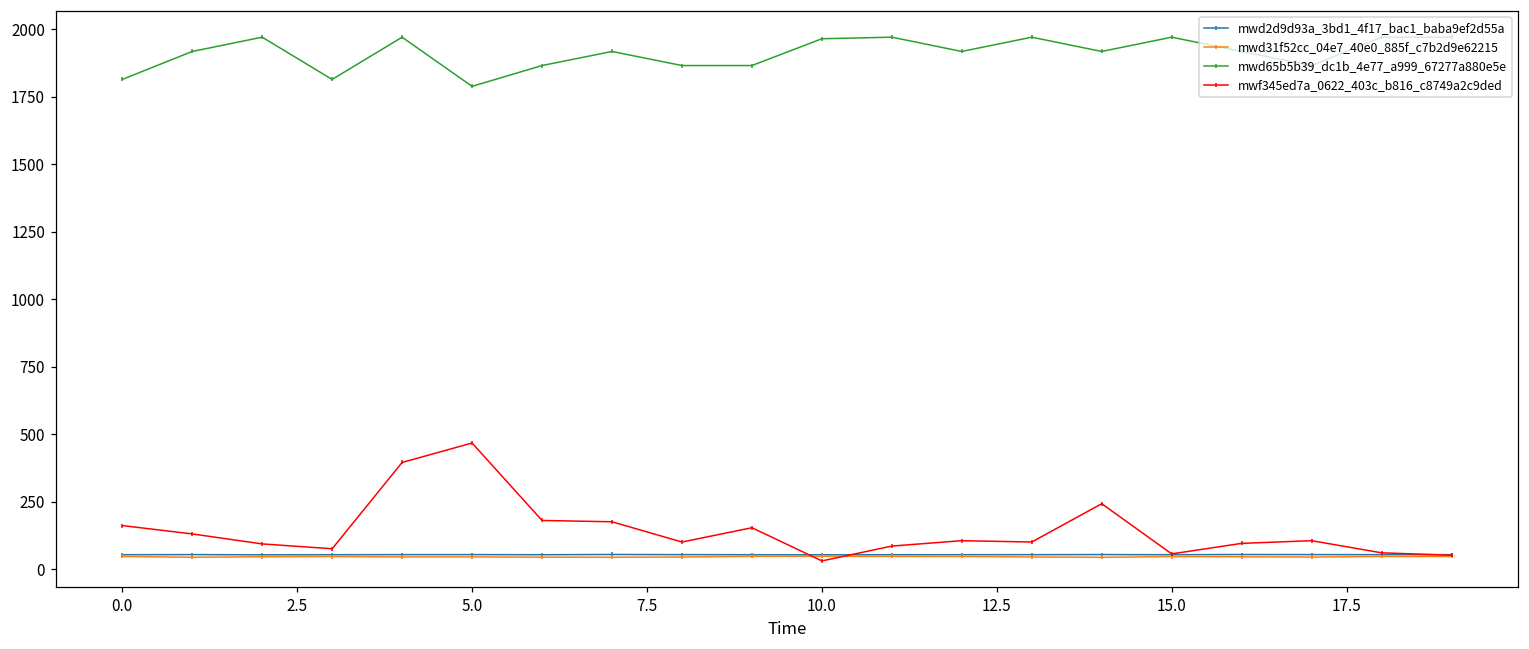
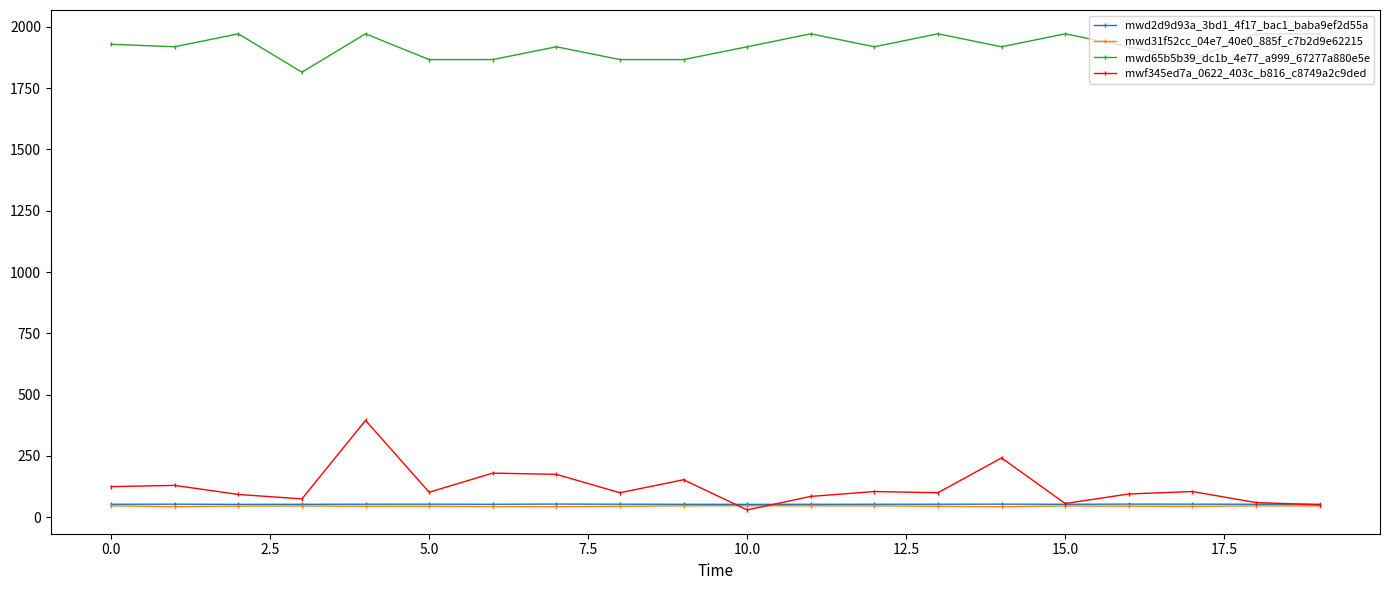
  {
    "mwd65b5b39_dc1b_4e77_a999_67277a880e5e": {
-     "0.0": 1810,
-     "5.0": 1790,
-     "10.0": 1970,
+     "0.0": 1930,
+     "5.0": 1870,
+     "10.0": 1920,
      "15.0": 1970
    },
    "mwf345ed7a_0622_403c_b816_c8749a2c9ded": {
-     "0.0": 160,
-     "5.0": 470,
+     "0.0": 130,
+     "5.0": 100,
      "10.0": 30
    }
  }
